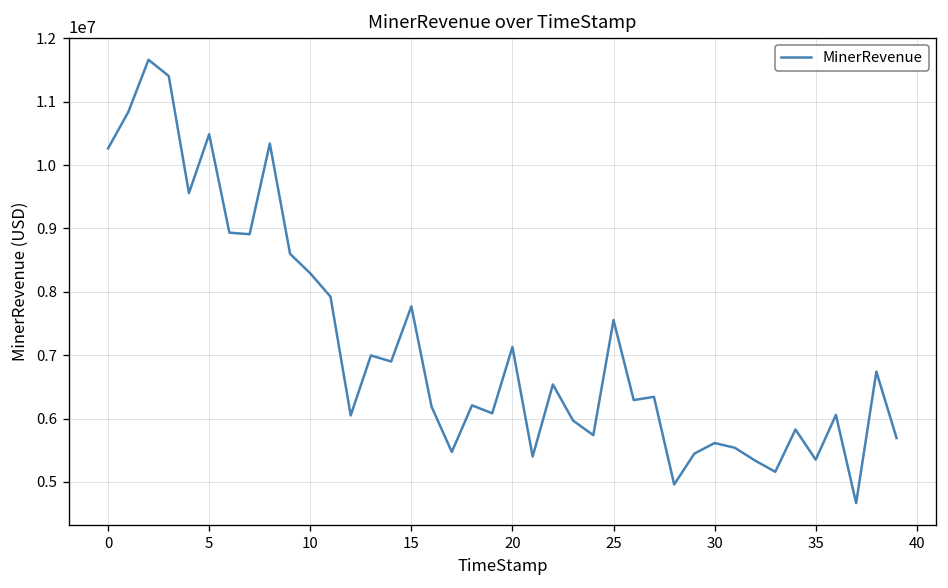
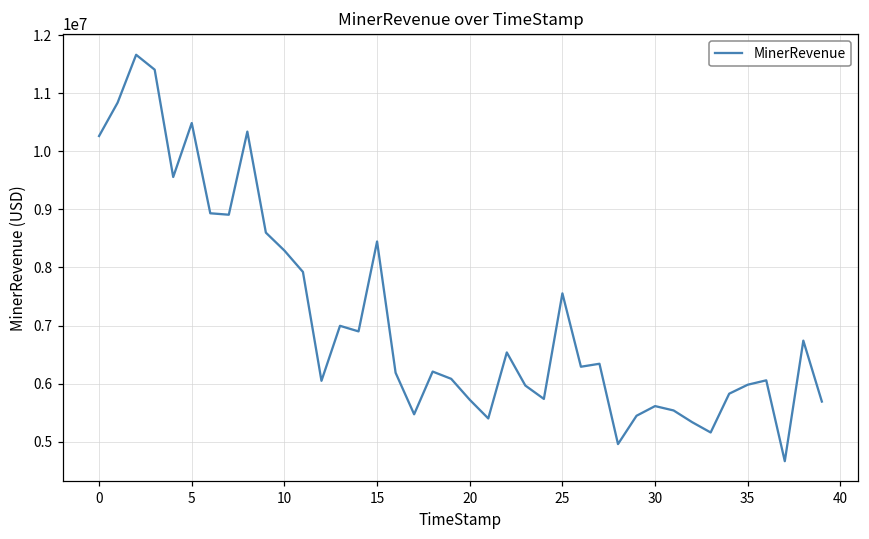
  {
    "0": 10300000,
    "5": 10500000,
    "10": 8300000,
-   "15": 7800000,
-   "20": 7100000,
+   "15": 8400000,
+   "20": 5700000,
    "25": 7600000,
    "30": 5600000,
-   "35": 5400000
+   "35": 6000000
  }
